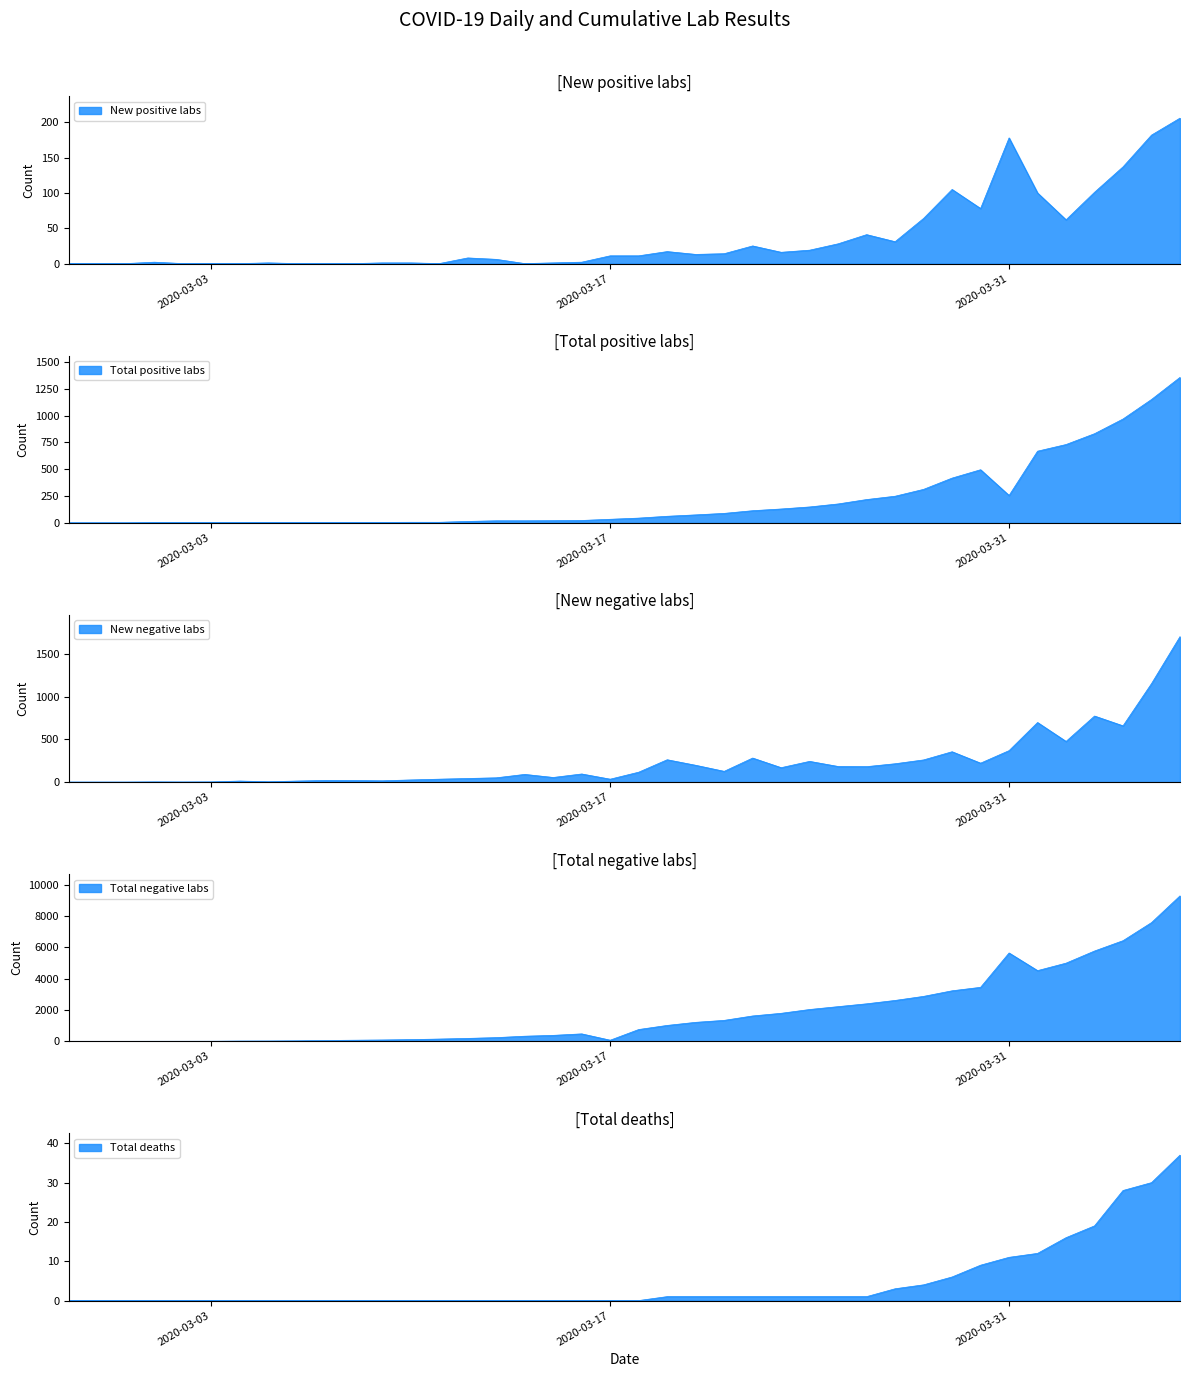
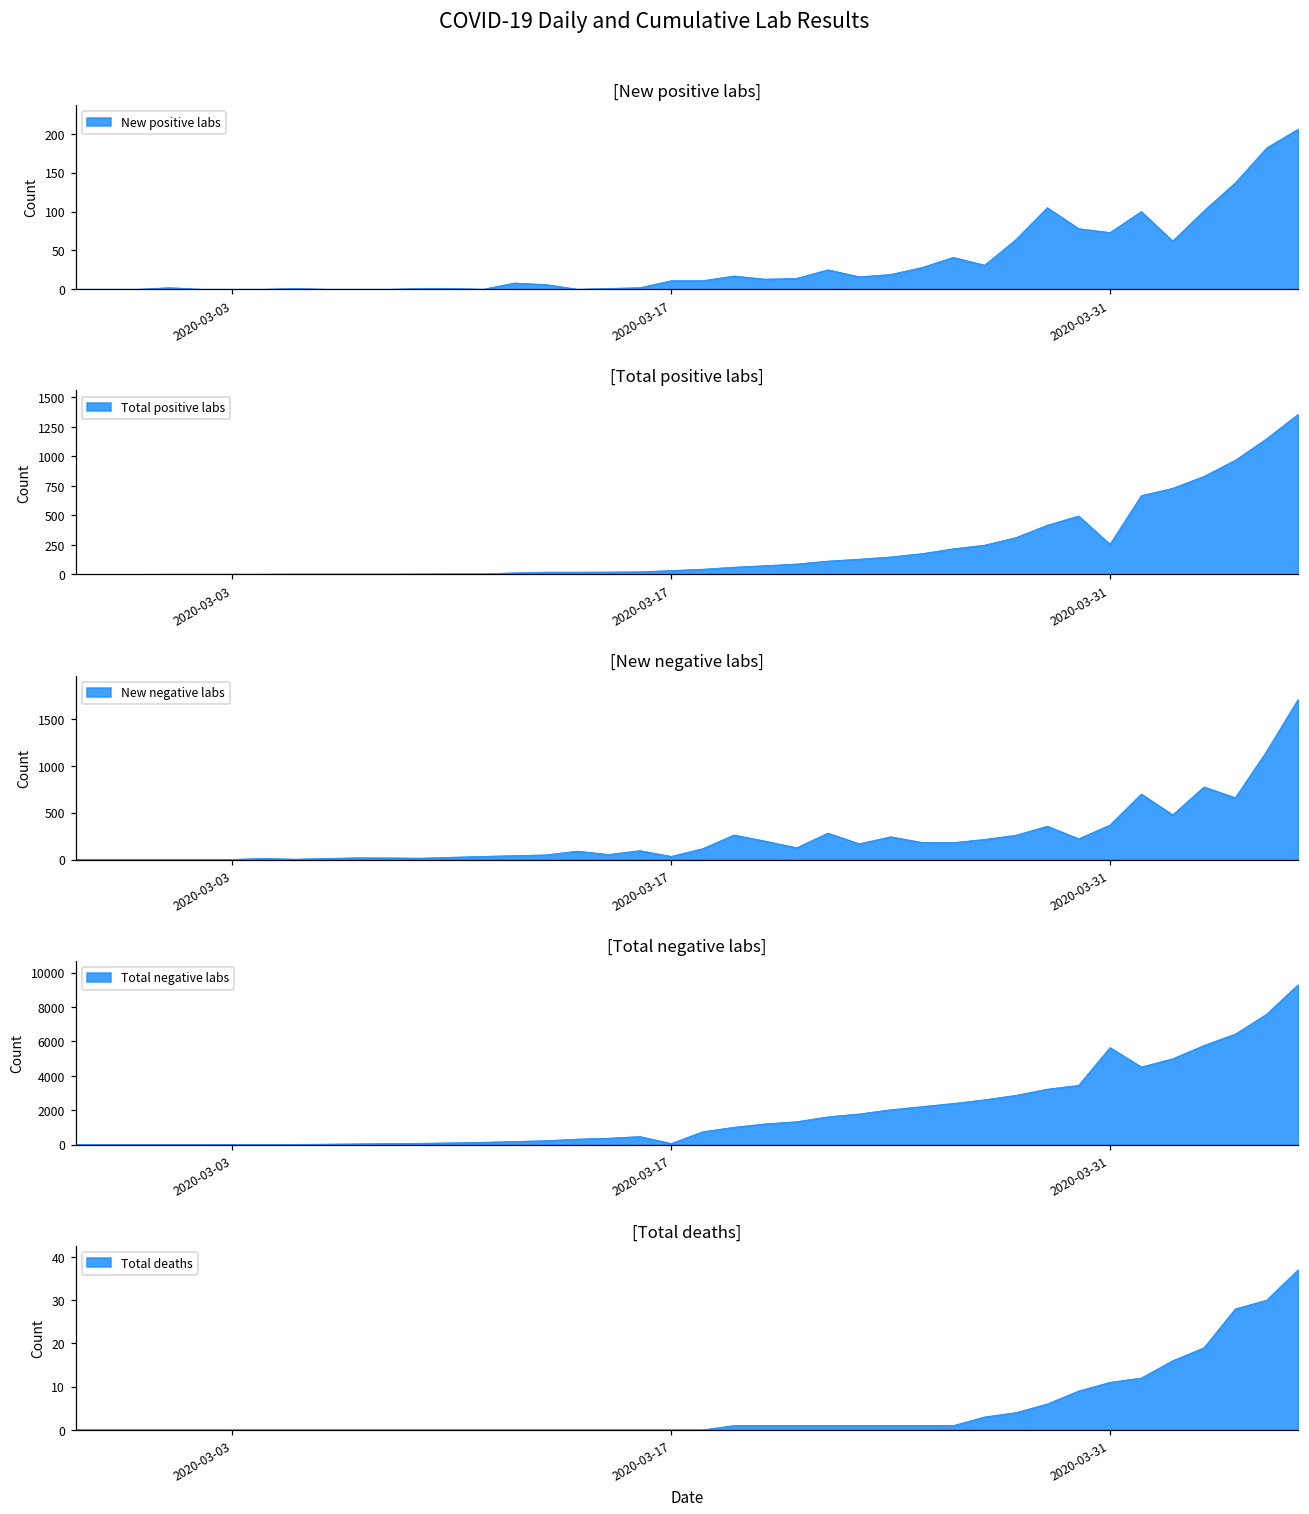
  {
    "[New positive labs]": {
      "2020-03-03": 0,
      "2020-03-17": 10,
-     "2020-03-31": 180
+     "2020-03-31": 70
    },
    "[Total positive labs]": {
      "2020-03-03": 0,
      "2020-03-17": 30,
      "2020-03-31": 260
    },
    "[New negative labs]": {
      "2020-03-03": 0,
      "2020-03-17": 0,
      "2020-03-31": 400
    },
    "[Total negative labs]": {
      "2020-03-03": 0,
      "2020-03-17": 100,
      "2020-03-31": 5600
    },
    "[Total deaths]": {
      "2020-03-03": 0,
      "2020-03-17": 0,
      "2020-03-31": 11
    }
  }
